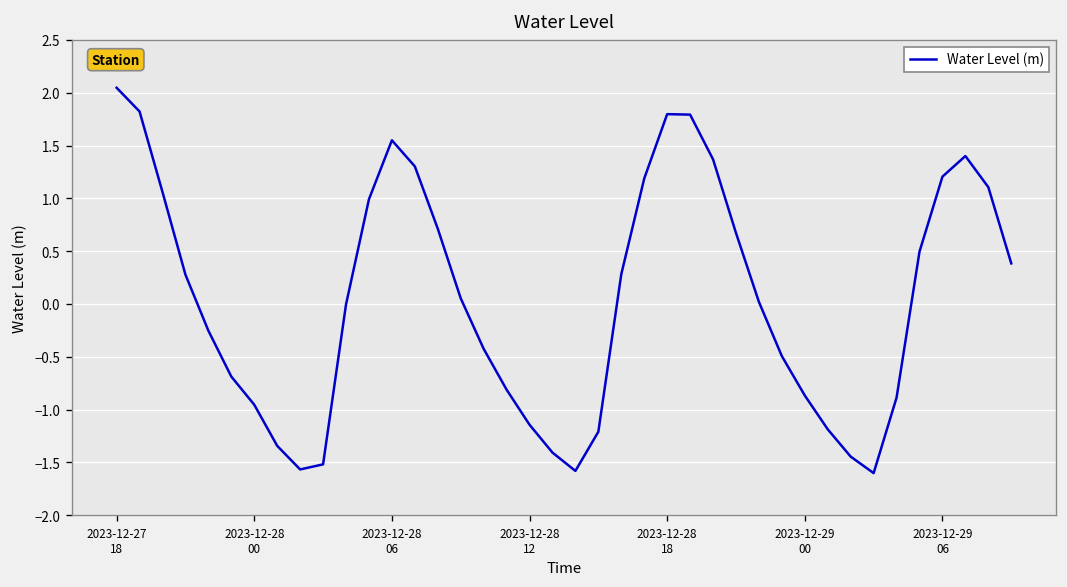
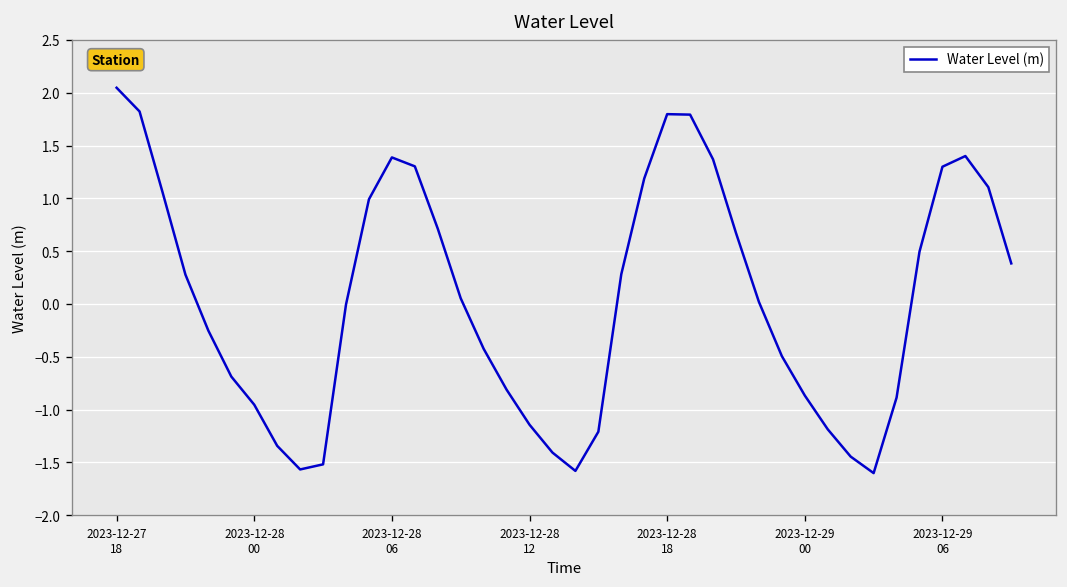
  {
    "2023-12-27 18": 2.0,
    "2023-12-28 00": -1.0,
-   "2023-12-28 06": 1.5,
+   "2023-12-28 06": 1.4,
    "2023-12-28 12": -1.1,
    "2023-12-28 18": 1.8,
    "2023-12-29 00": -0.9,
-   "2023-12-29 06": 1.2
+   "2023-12-29 06": 1.3
  }
